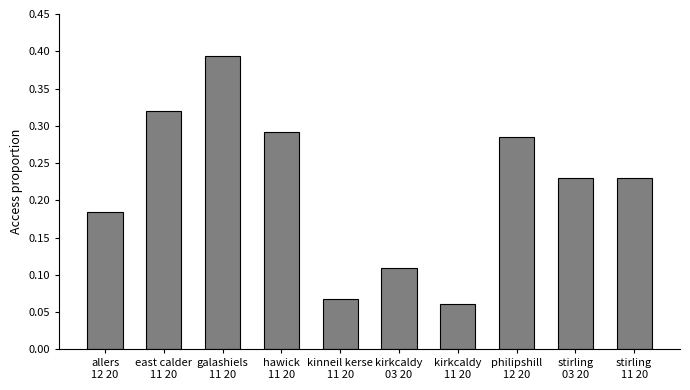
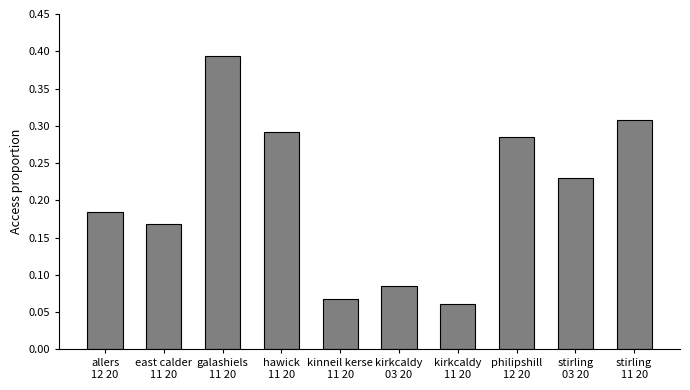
  {
    "allers 12 20": 0.18,
-   "east calder 11 20": 0.32,
+   "east calder 11 20": 0.17,
    "galashiels 11 20": 0.39,
    "hawick 11 20": 0.29,
    "kinneil kerse 11 20": 0.07,
-   "kirkcaldy 03 20": 0.11,
+   "kirkcaldy 03 20": 0.08,
    "kirkcaldy 11 20": 0.06,
    "philipshill 12 20": 0.28,
    "stirling 03 20": 0.23,
-   "stirling 11 20": 0.23
+   "stirling 11 20": 0.31
  }
